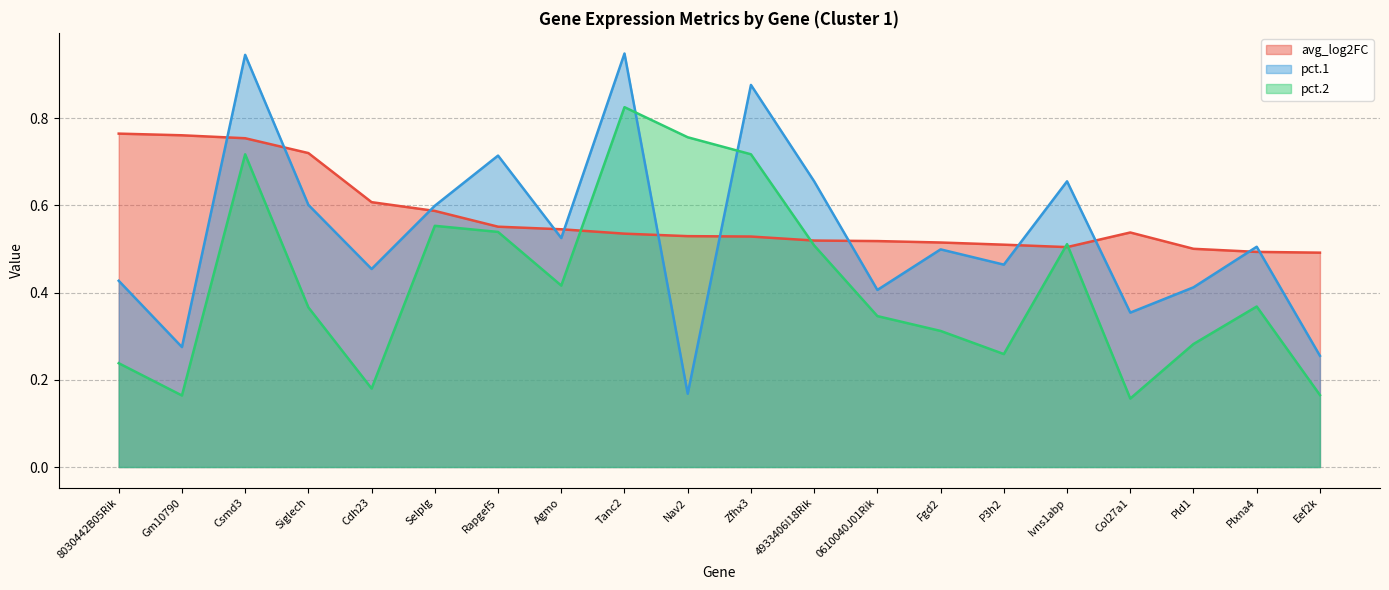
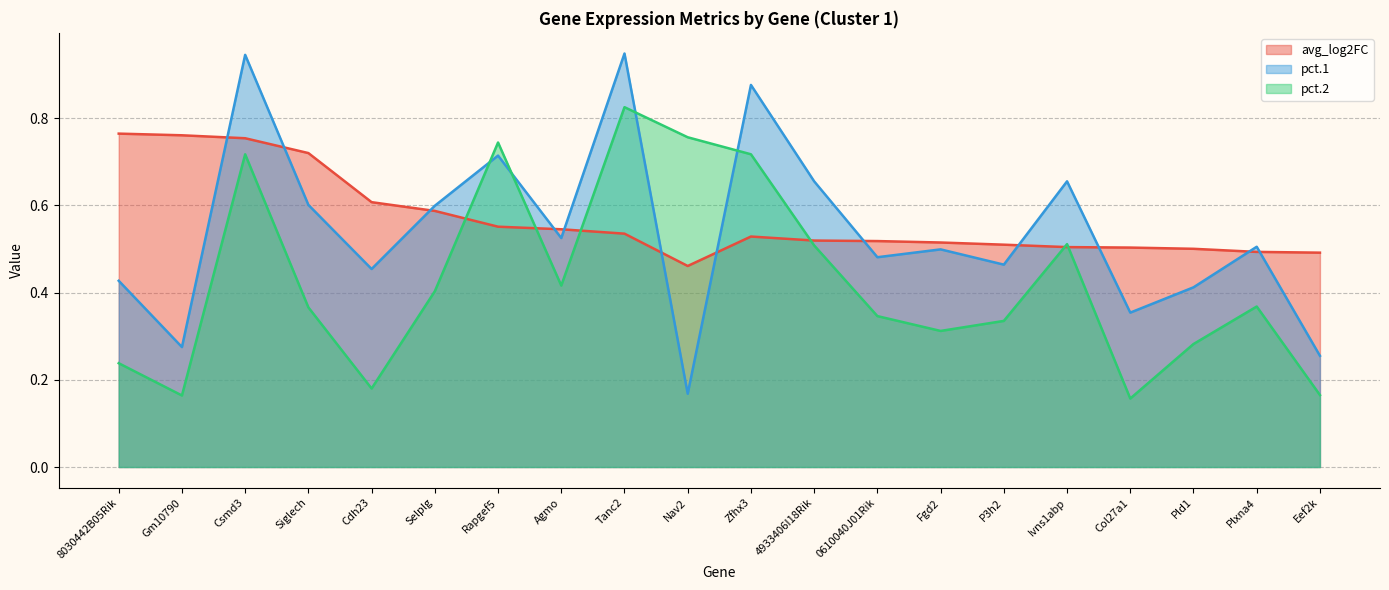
  {
    "avg_log2FC": {
      "8030442B05Rik": 0.76,
      "Gm10790": 0.76,
      "Csmd3": 0.75,
      "Siglech": 0.72,
      "Cdh23": 0.61,
      "Selplg": 0.59,
      "Rapgef5": 0.55,
      "Agmo": 0.55,
      "Tanc2": 0.54,
-     "Nav2": 0.53,
+     "Nav2": 0.46,
      "Zfhx3": 0.53,
      "4933406I18Rik": 0.52,
      "0610040J01Rik": 0.52,
      "Fgd2": 0.51,
      "P3h2": 0.51,
      "Ivns1abp": 0.50,
-     "Col27a1": 0.54,
+     "Col27a1": 0.50,
      "Pld1": 0.50,
      "Plxna4": 0.49,
      "Eef2k": 0.49
    },
    "pct.1": {
      "8030442B05Rik": 0.43,
      "Gm10790": 0.28,
      "Csmd3": 0.95,
      "Siglech": 0.60,
      "Cdh23": 0.45,
      "Selplg": 0.60,
      "Rapgef5": 0.71,
      "Agmo": 0.53,
      "Tanc2": 0.95,
      "Nav2": 0.17,
      "Zfhx3": 0.88,
      "4933406I18Rik": 0.66,
-     "0610040J01Rik": 0.41,
+     "0610040J01Rik": 0.48,
      "Fgd2": 0.50,
      "P3h2": 0.46,
      "Ivns1abp": 0.66,
      "Col27a1": 0.35,
      "Pld1": 0.41,
      "Plxna4": 0.51,
      "Eef2k": 0.26
    },
    "pct.2": {
      "8030442B05Rik": 0.24,
      "Gm10790": 0.16,
      "Csmd3": 0.72,
      "Siglech": 0.37,
      "Cdh23": 0.18,
-     "Selplg": 0.55,
-     "Rapgef5": 0.54,
+     "Selplg": 0.40,
+     "Rapgef5": 0.74,
      "Agmo": 0.42,
      "Tanc2": 0.83,
      "Nav2": 0.76,
      "Zfhx3": 0.72,
      "4933406I18Rik": 0.51,
      "0610040J01Rik": 0.35,
      "Fgd2": 0.31,
-     "P3h2": 0.26,
+     "P3h2": 0.34,
      "Ivns1abp": 0.51,
      "Col27a1": 0.16,
      "Pld1": 0.28,
      "Plxna4": 0.37,
      "Eef2k": 0.17
    }
  }
